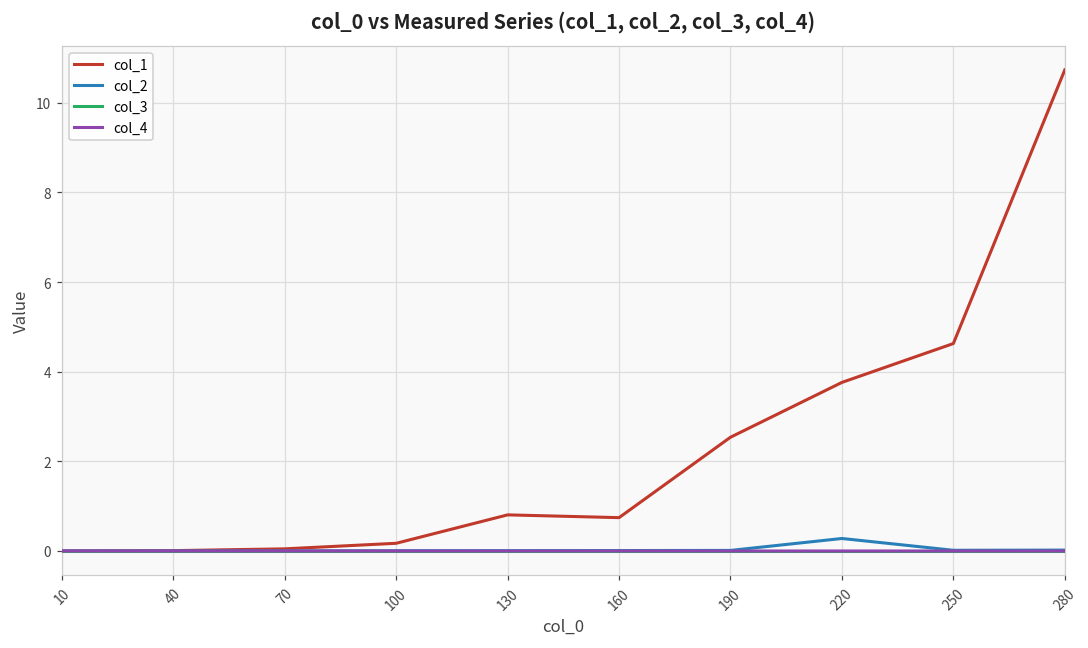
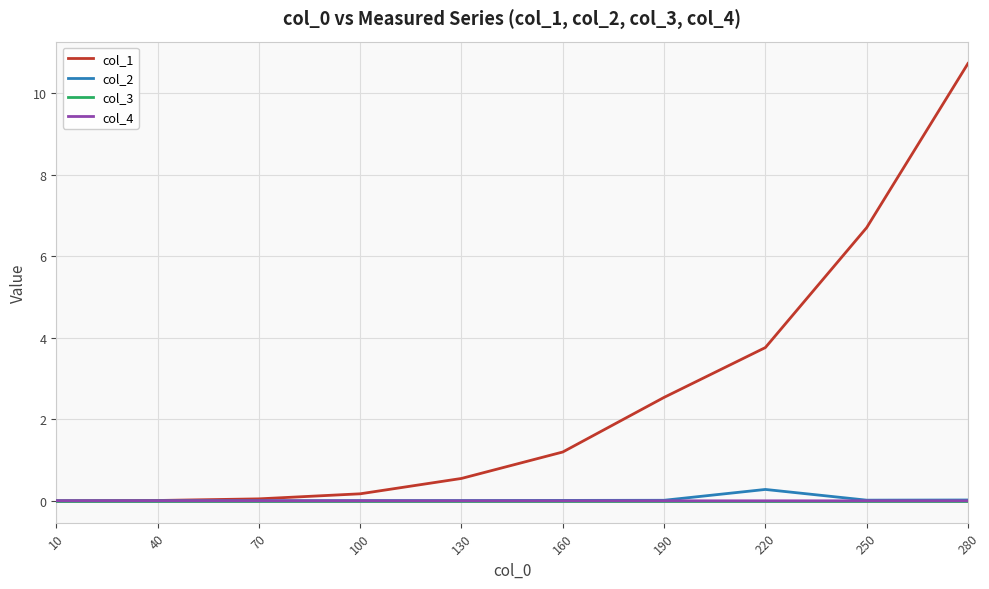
  {
    "col_1": {
      "100": 0.2,
-     "130": 0.8,
-     "160": 0.7,
+     "130": 0.5,
+     "160": 1.2,
      "190": 2.5,
      "220": 3.8,
-     "250": 4.6,
+     "250": 6.7,
      "280": 10.7
    },
    "col_2": {
      "220": 0.3
    },
    "col_4": {
      "220": 0.0
    }
  }
